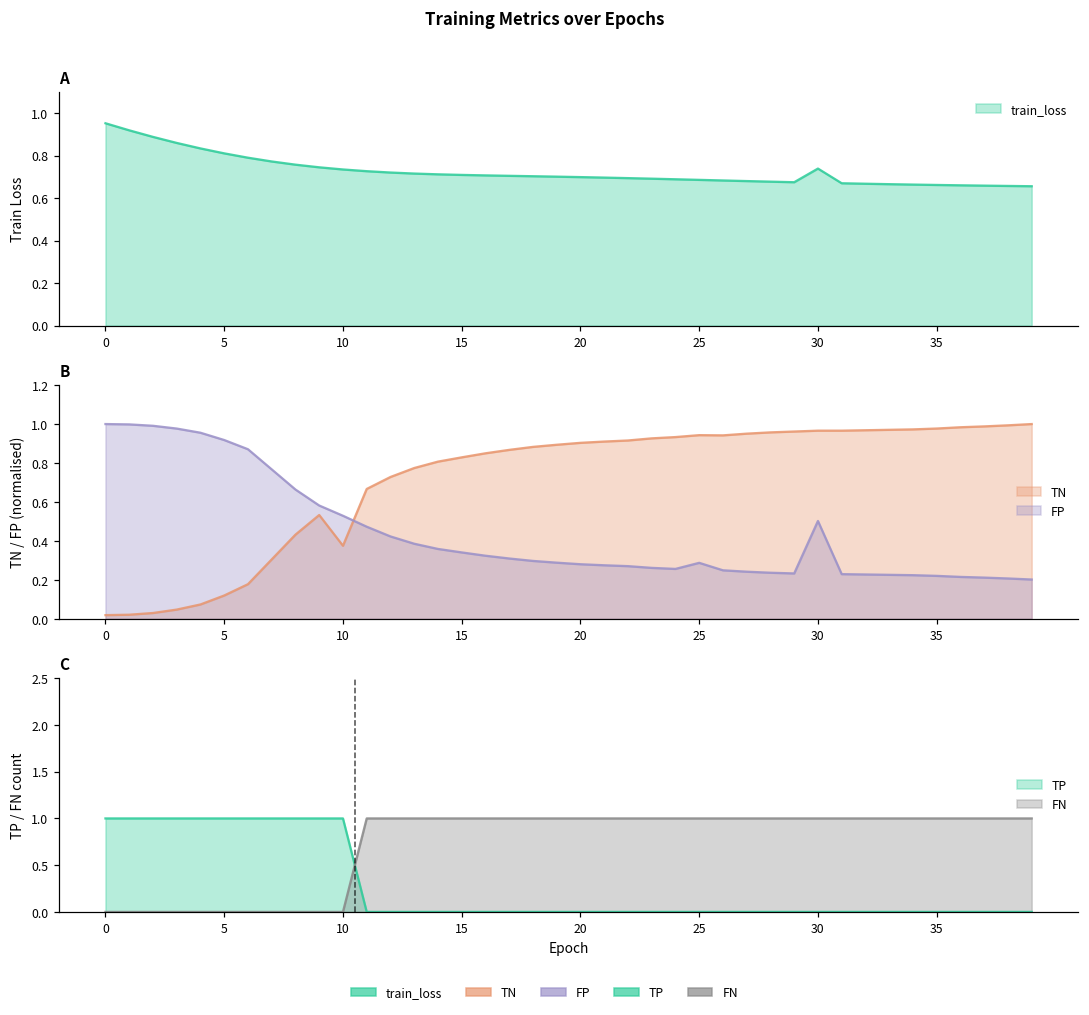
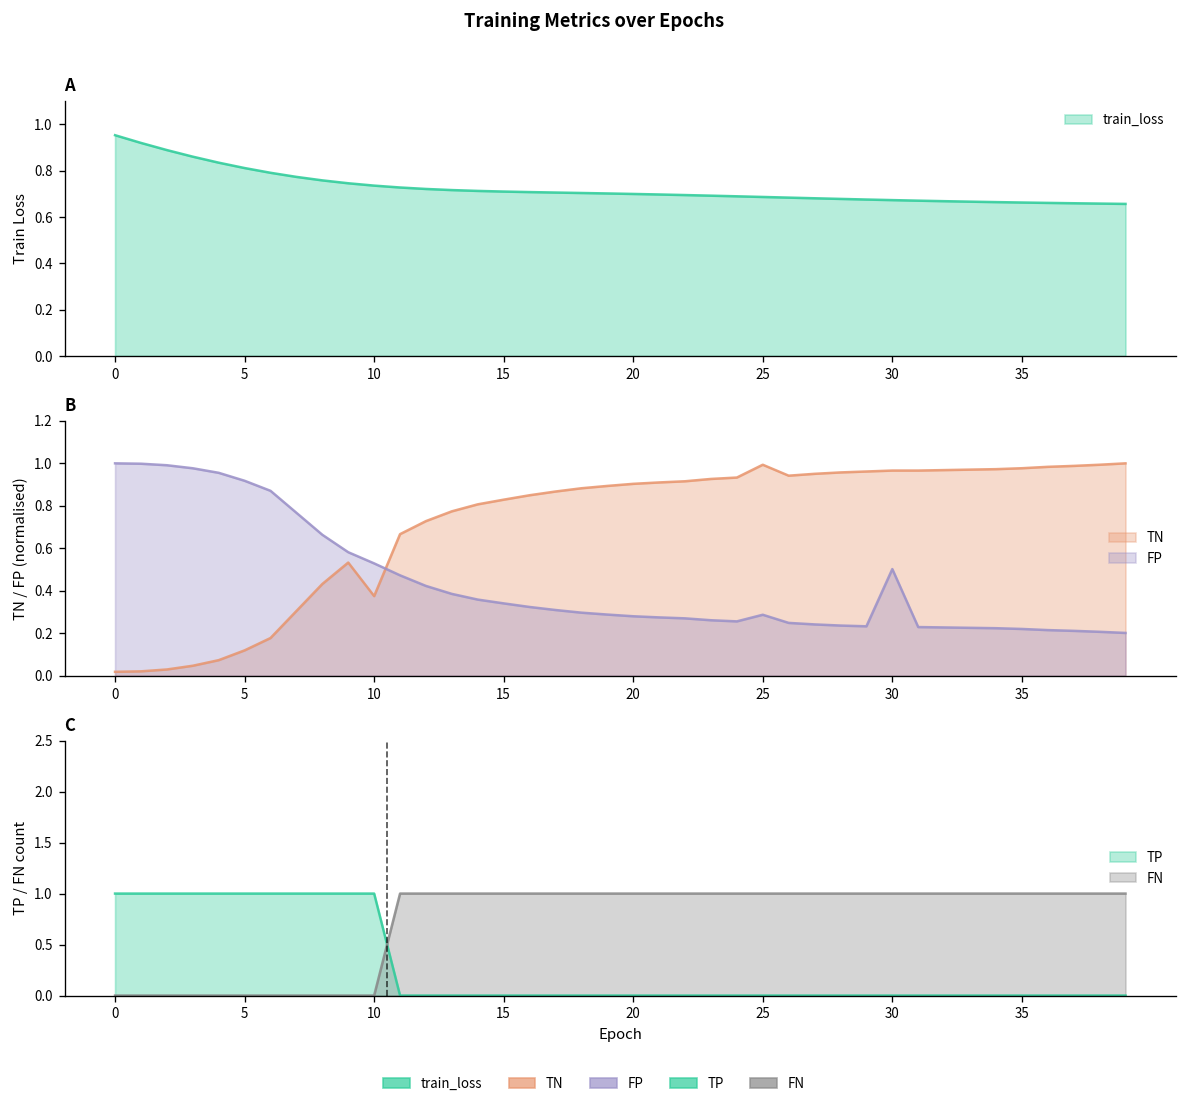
  {
    "A": {
      "0": 0.95,
      "5": 0.81,
      "10": 0.74,
      "15": 0.71,
      "20": 0.70,
      "25": 0.69,
-     "30": 0.74,
+     "30": 0.67,
      "35": 0.66
    },
    "B": {
      "TN": {
        "0": 0.02,
        "5": 0.12,
        "10": 0.38,
        "15": 0.83,
        "20": 0.90,
-       "25": 0.94,
+       "25": 0.99,
        "30": 0.97,
        "35": 0.98
      },
      "FP": {
        "0": 1.00,
        "5": 0.92,
        "10": 0.53,
        "15": 0.34,
        "20": 0.28,
        "25": 0.29,
        "30": 0.50,
        "35": 0.22
      }
    }
  }
